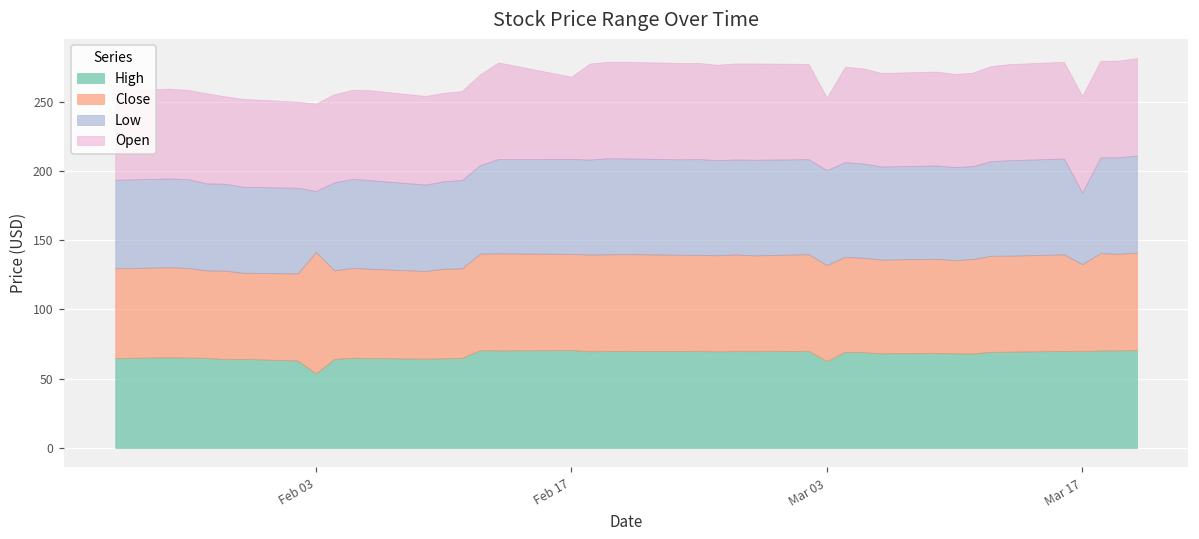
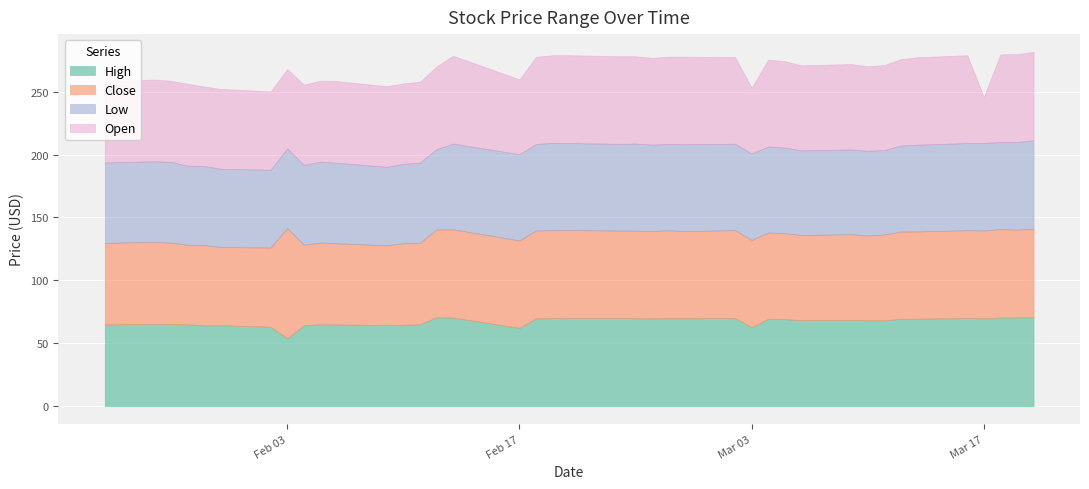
  {
    "High": {
      "Feb 03": 54,
-     "Feb 17": 71,
+     "Feb 17": 62,
      "Mar 03": 63,
      "Mar 17": 70
    },
    "Close": {
      "Feb 03": 88,
      "Feb 17": 69,
      "Mar 03": 69,
-     "Mar 17": 63
+     "Mar 17": 70
    },
    "Low": {
-     "Feb 03": 44,
+     "Feb 03": 63,
      "Feb 17": 69,
      "Mar 03": 69,
-     "Mar 17": 52
+     "Mar 17": 70
    },
    "Open": {
      "Feb 03": 63,
      "Feb 17": 59,
      "Mar 03": 53,
-     "Mar 17": 70
+     "Mar 17": 37
    }
  }
